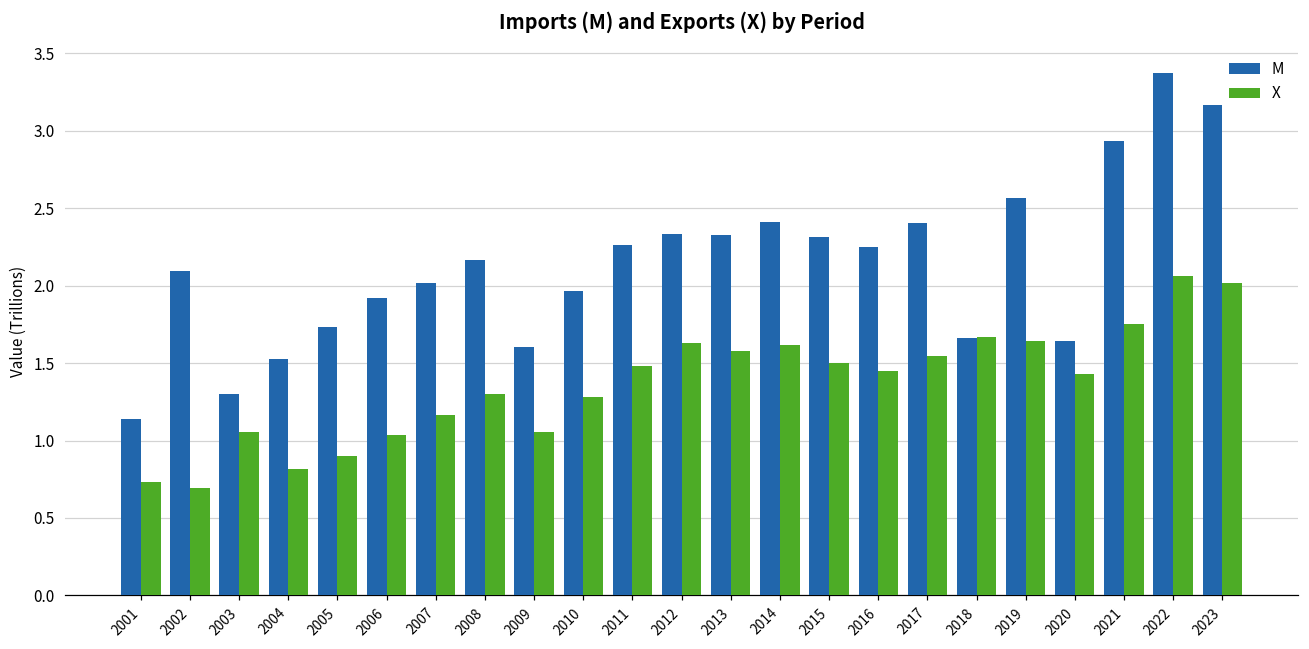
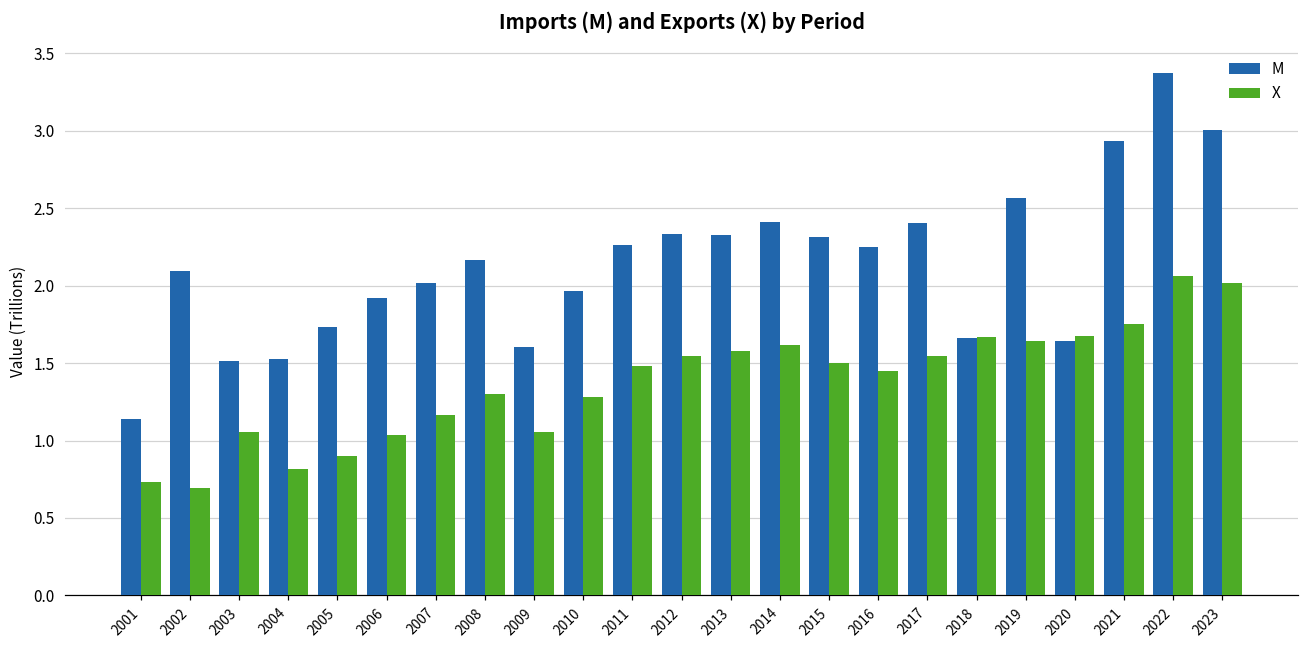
  {
    "M": {
      "2001": 1.14,
      "2002": 2.09,
-     "2003": 1.30,
+     "2003": 1.52,
      "2004": 1.53,
      "2005": 1.73,
      "2006": 1.92,
      "2007": 2.02,
      "2008": 2.16,
      "2009": 1.60,
      "2010": 1.97,
      "2011": 2.26,
      "2012": 2.33,
      "2013": 2.33,
      "2014": 2.41,
      "2015": 2.31,
      "2016": 2.25,
      "2017": 2.41,
      "2018": 1.66,
      "2019": 2.57,
      "2020": 1.64,
      "2021": 2.93,
      "2022": 3.37,
-     "2023": 3.17
+     "2023": 3.01
    },
    "X": {
      "2001": 0.73,
      "2002": 0.69,
      "2003": 1.05,
      "2004": 0.81,
      "2005": 0.90,
      "2006": 1.04,
      "2007": 1.16,
      "2008": 1.30,
      "2009": 1.06,
      "2010": 1.28,
      "2011": 1.48,
-     "2012": 1.63,
+     "2012": 1.54,
      "2013": 1.58,
      "2014": 1.62,
      "2015": 1.50,
      "2016": 1.45,
      "2017": 1.55,
      "2018": 1.67,
      "2019": 1.64,
-     "2020": 1.43,
+     "2020": 1.68,
      "2021": 1.75,
      "2022": 2.06,
      "2023": 2.02
    }
  }
